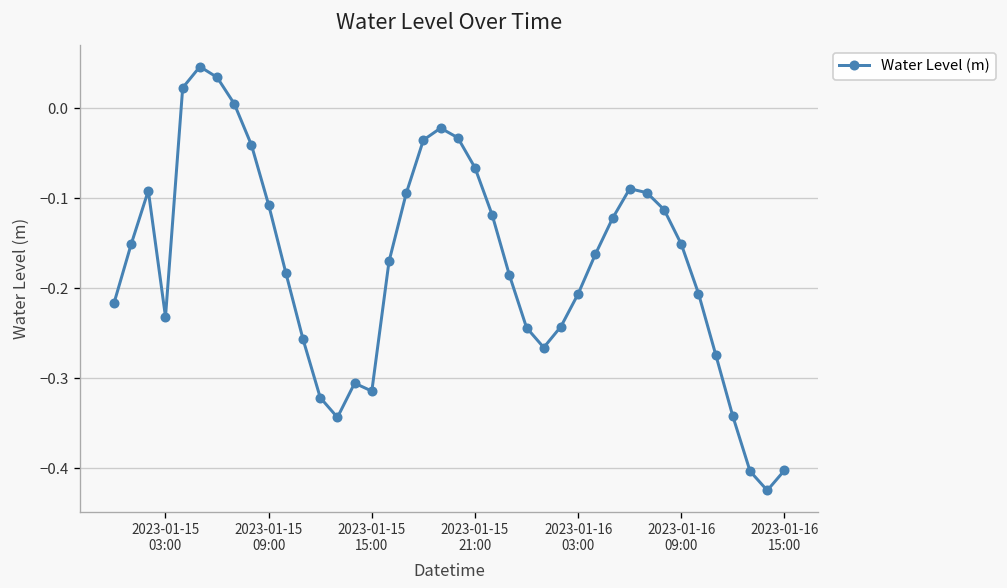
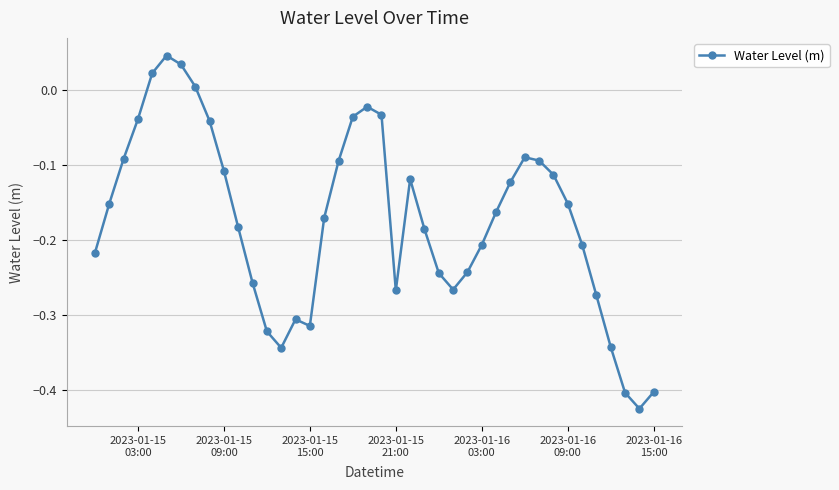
  {
-   "2023-01-15 03:00": -0.23,
+   "2023-01-15 03:00": -0.04,
    "2023-01-15 09:00": -0.11,
    "2023-01-15 15:00": -0.31,
-   "2023-01-15 21:00": -0.07,
+   "2023-01-15 21:00": -0.27,
    "2023-01-16 03:00": -0.21,
    "2023-01-16 09:00": -0.15,
    "2023-01-16 15:00": -0.40
  }
